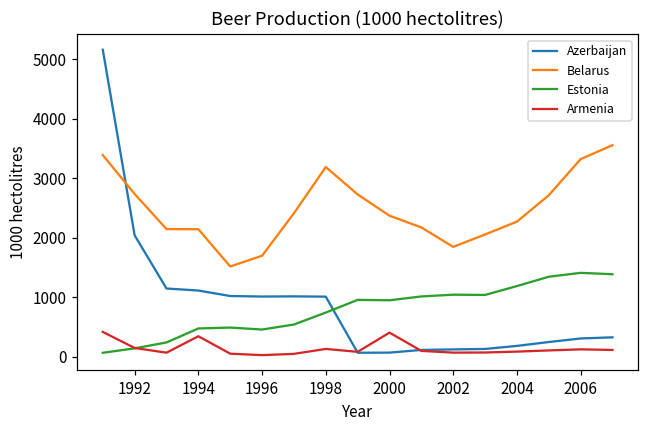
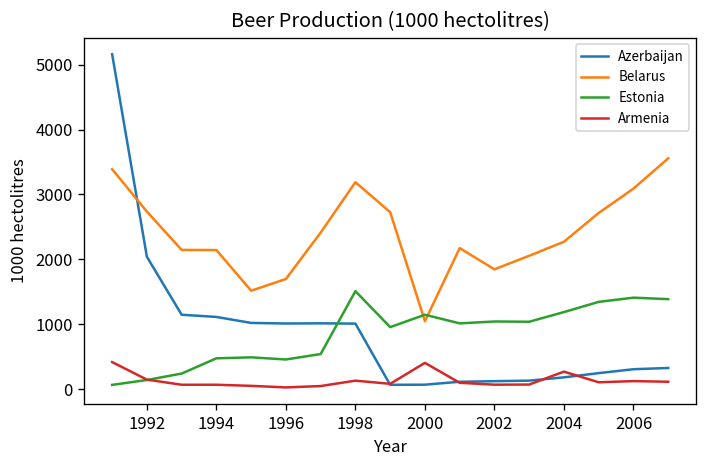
  {
    "Azerbaijan": {
      "1992": 2000,
      "1994": 1100,
      "1996": 1000,
      "1998": 1000,
      "2000": 100,
      "2002": 100,
      "2004": 200,
      "2006": 300
    },
    "Belarus": {
      "1992": 2700,
      "1994": 2100,
      "1996": 1700,
      "1998": 3200,
-     "2000": 2400,
+     "2000": 1000,
      "2002": 1800,
      "2004": 2300,
-     "2006": 3300
+     "2006": 3100
    },
    "Estonia": {
      "1994": 500,
      "1996": 500,
-     "1998": 700,
-     "2000": 1000,
+     "1998": 1500,
+     "2000": 1100,
      "2002": 1000,
      "2004": 1200,
      "2006": 1400
    },
    "Armenia": {
-     "1994": 300,
+     "1994": 100,
      "1996": 0,
      "1998": 100,
      "2000": 400,
      "2002": 100,
-     "2004": 100,
+     "2004": 300,
      "2006": 100
    }
  }
